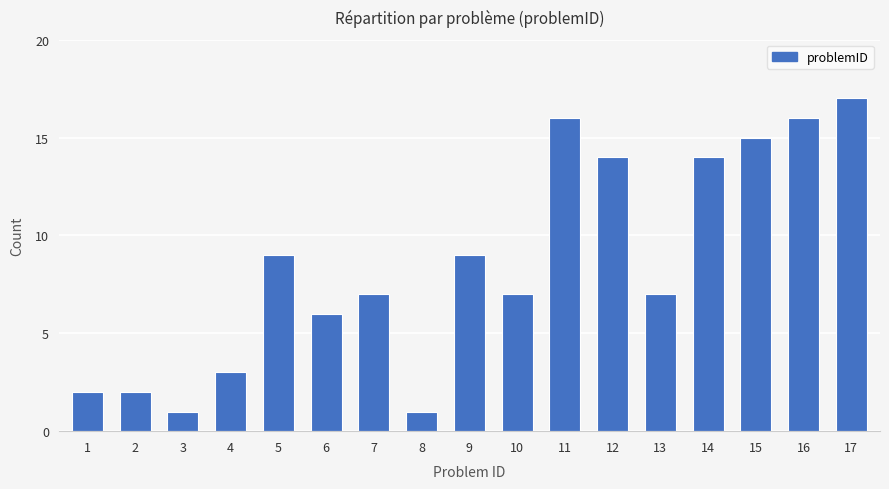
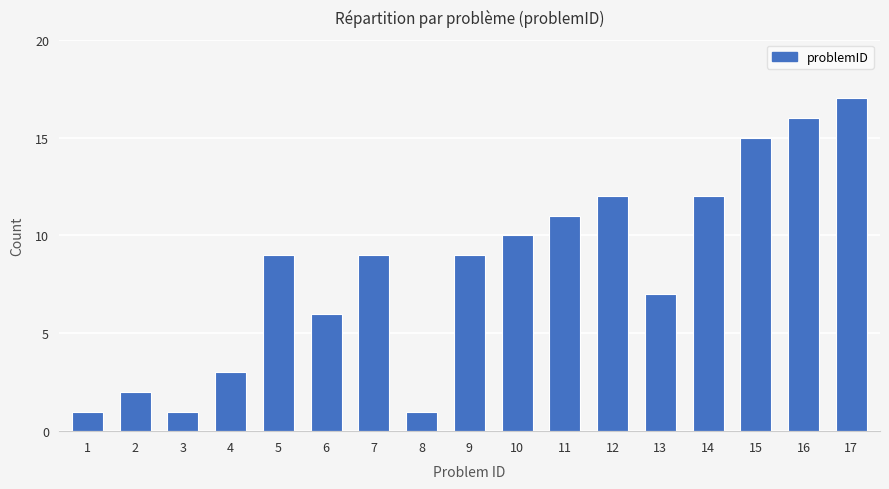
  {
-   "1": 2,
+   "1": 1,
    "2": 2,
    "3": 1,
    "4": 3,
    "5": 9,
    "6": 6,
-   "7": 7,
+   "7": 9,
    "8": 1,
    "9": 9,
-   "10": 7,
-   "11": 16,
-   "12": 14,
+   "10": 10,
+   "11": 11,
+   "12": 12,
    "13": 7,
-   "14": 14,
+   "14": 12,
    "15": 15,
    "16": 16,
    "17": 17
  }
